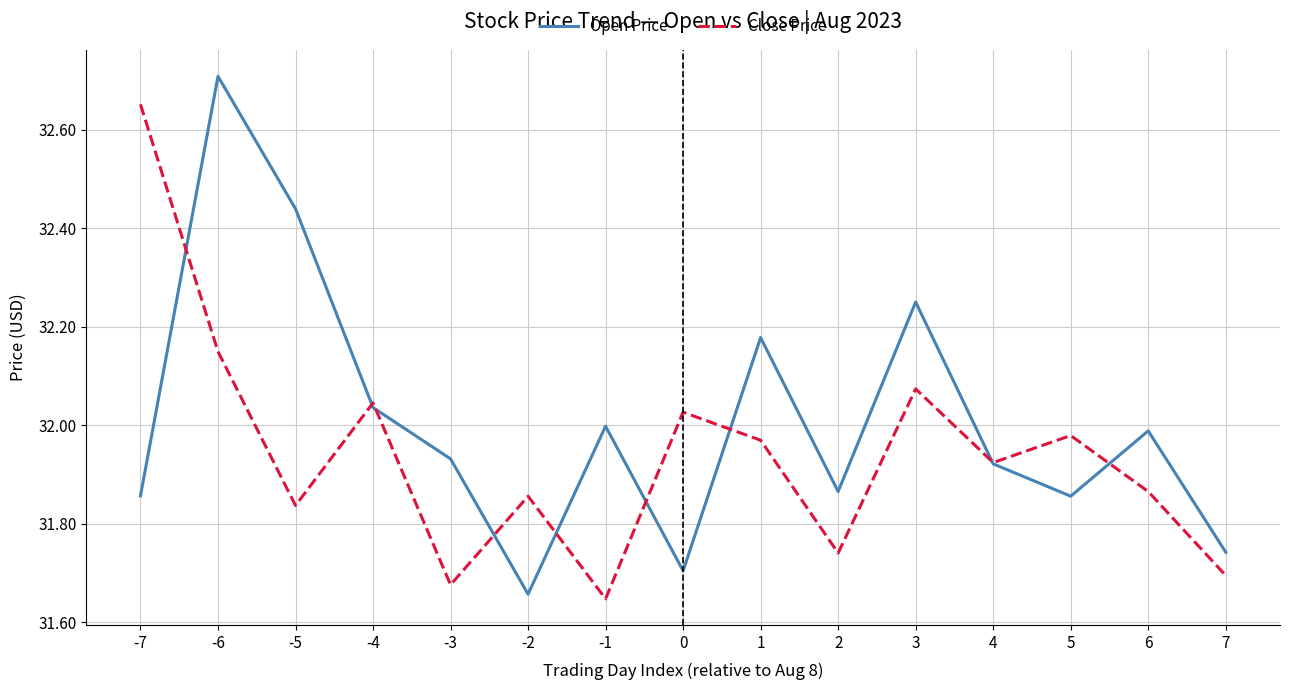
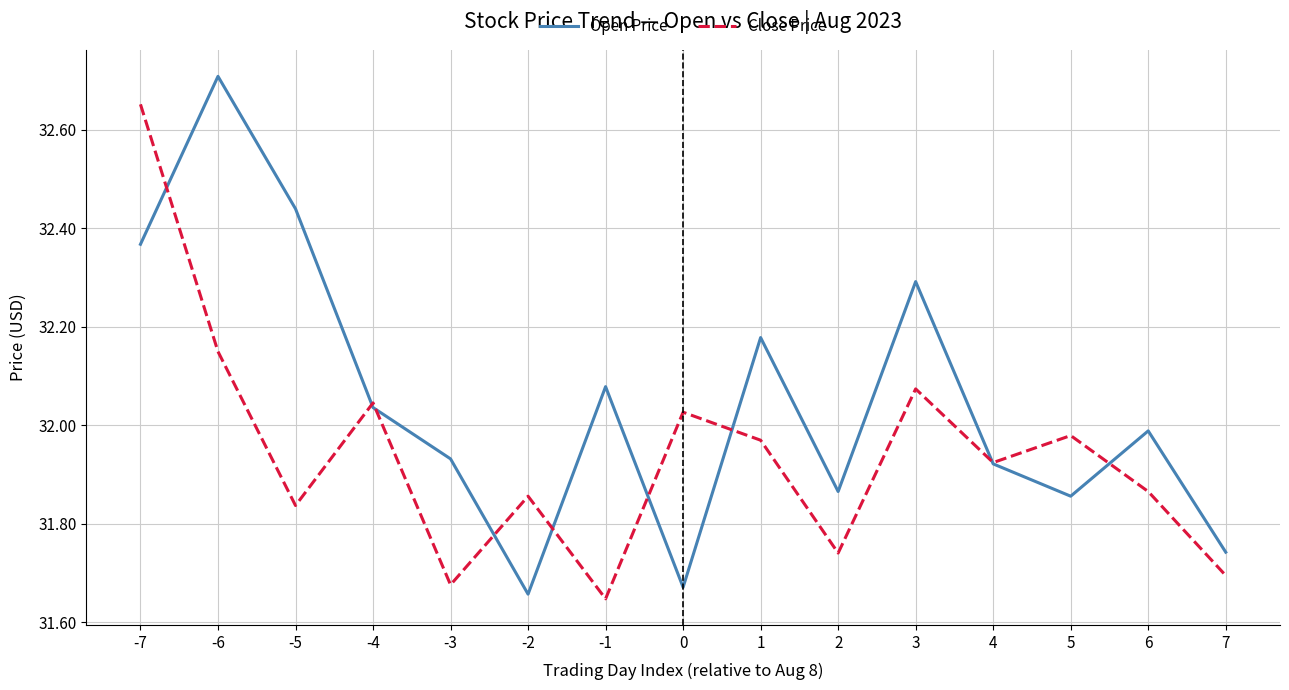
  {
    "Open Price": {
-     "-7": 31.86,
+     "-7": 32.37,
      "-6": 32.71,
      "-5": 32.44,
      "-4": 32.04,
      "-3": 31.93,
      "-2": 31.66,
-     "-1": 32.00,
-     "0": 31.70,
+     "-1": 32.08,
+     "0": 31.67,
      "1": 32.18,
      "2": 31.87,
-     "3": 32.25,
+     "3": 32.29,
      "5": 31.86,
      "6": 31.99,
      "7": 31.74
    },
    "Close Price": {
      "-7": 32.65,
      "-6": 32.15,
      "-5": 31.84,
      "-4": 32.05,
      "-3": 31.68,
      "-2": 31.86,
      "-1": 31.65,
      "0": 32.03,
      "1": 31.97,
      "2": 31.74,
      "3": 32.07,
      "5": 31.98,
      "6": 31.86,
      "7": 31.69
    }
  }
